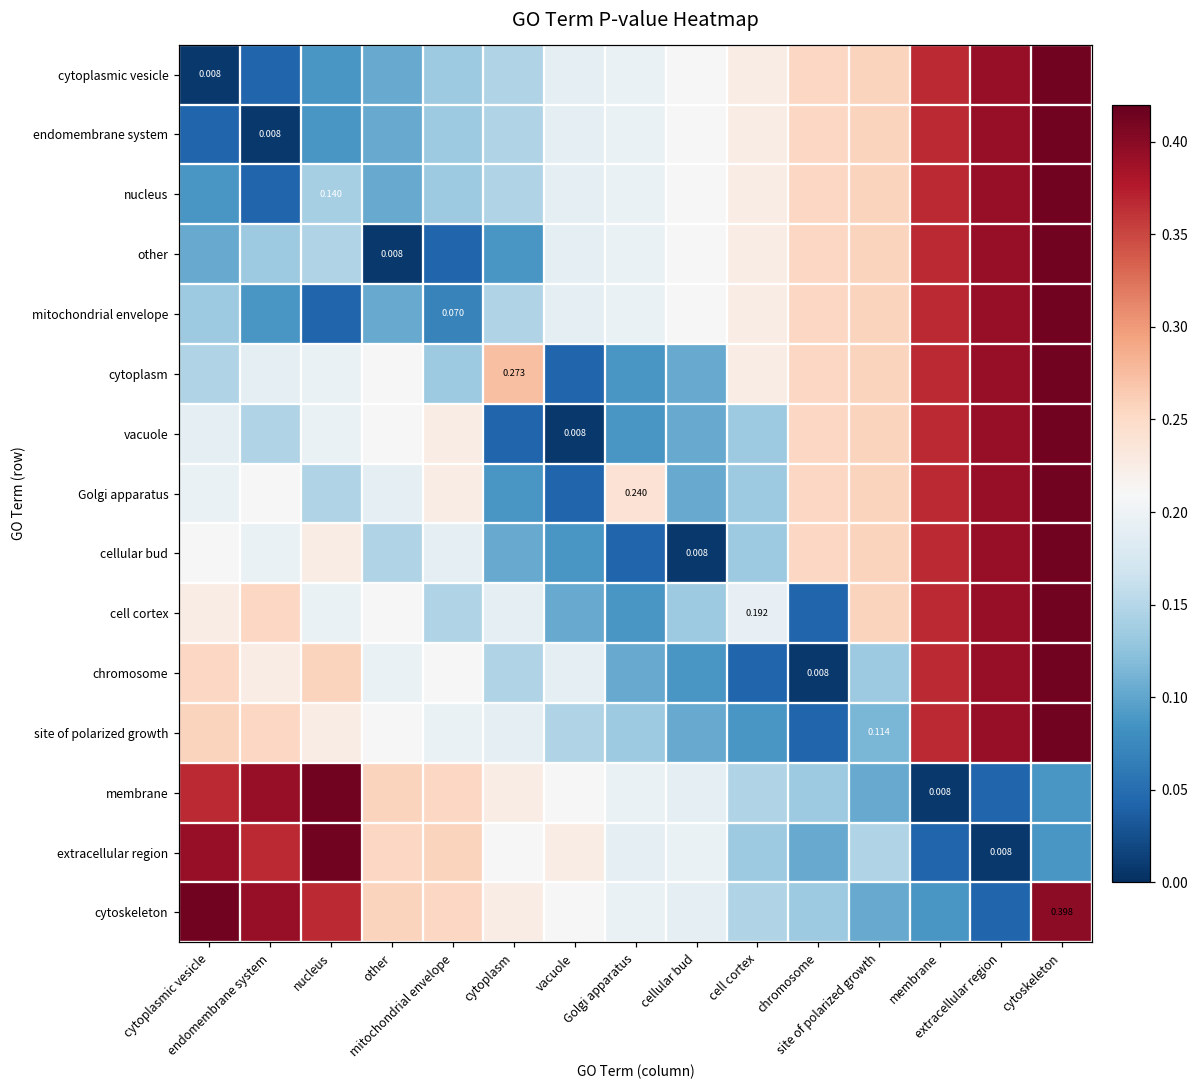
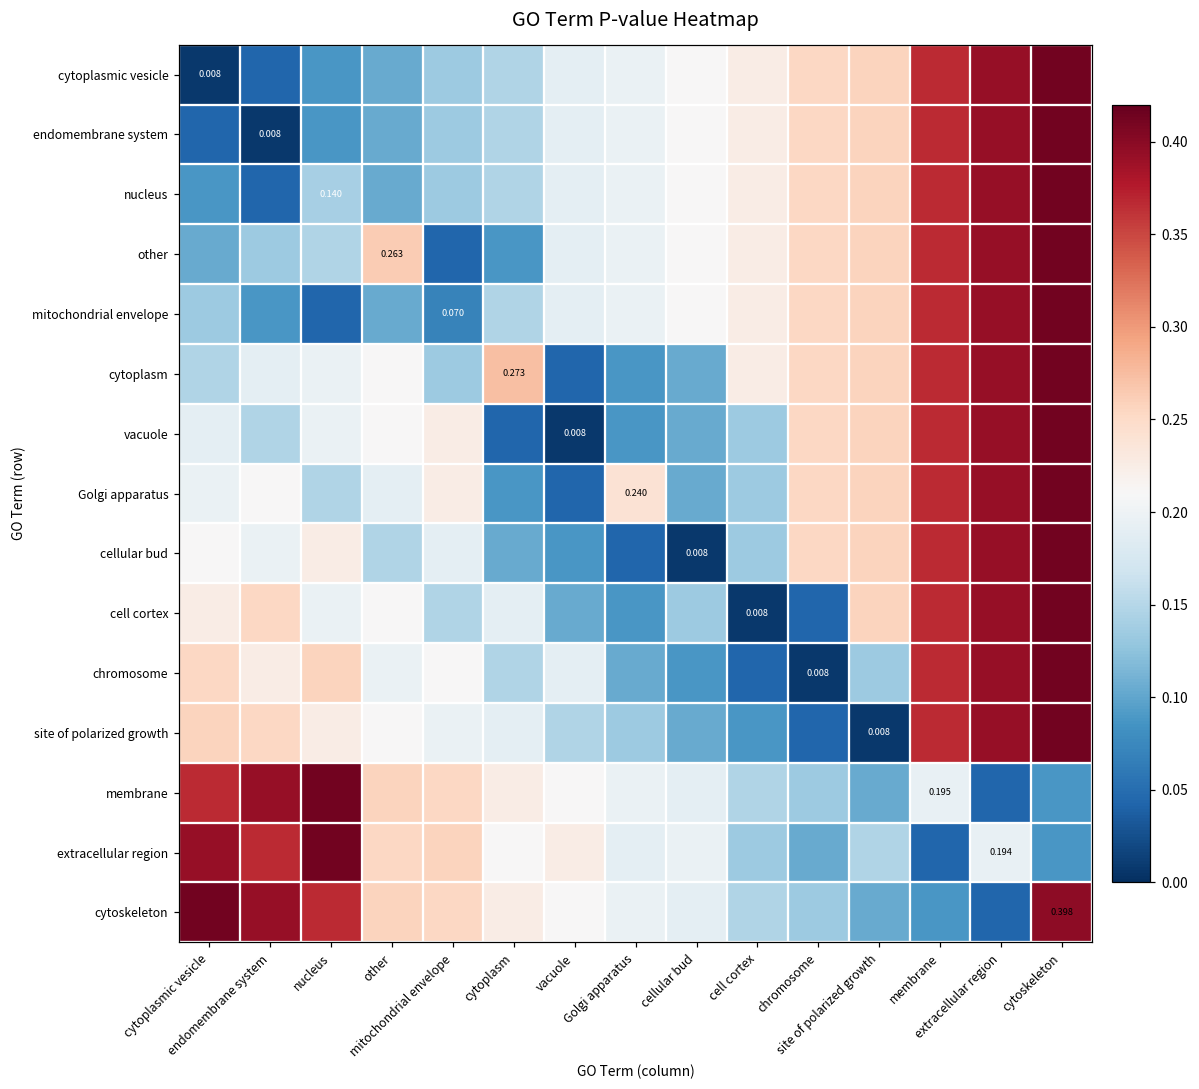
  {
    "cytoplasmic vesicle": {
      "cytoplasmic vesicle": 0.008
    },
    "endomembrane system": {
      "endomembrane system": 0.008
    },
    "nucleus": {
      "nucleus": 0.140
    },
    "other": {
-     "other": 0.008
+     "other": 0.263
    },
    "mitochondrial envelope": {
      "mitochondrial envelope": 0.070
    },
    "cytoplasm": {
      "cytoplasm": 0.273
    },
    "vacuole": {
      "vacuole": 0.008
    },
    "Golgi apparatus": {
      "Golgi apparatus": 0.240
    },
    "cellular bud": {
      "cellular bud": 0.008
    },
    "cell cortex": {
-     "cell cortex": 0.192
+     "cell cortex": 0.008
    },
    "chromosome": {
      "chromosome": 0.008
    },
    "site of polarized growth": {
-     "site of polarized growth": 0.114
+     "site of polarized growth": 0.008
    },
    "membrane": {
-     "membrane": 0.008
+     "membrane": 0.195
    },
    "extracellular region": {
-     "extracellular region": 0.008
+     "extracellular region": 0.194
    },
    "cytoskeleton": {
      "cytoskeleton": 0.398
    }
  }
